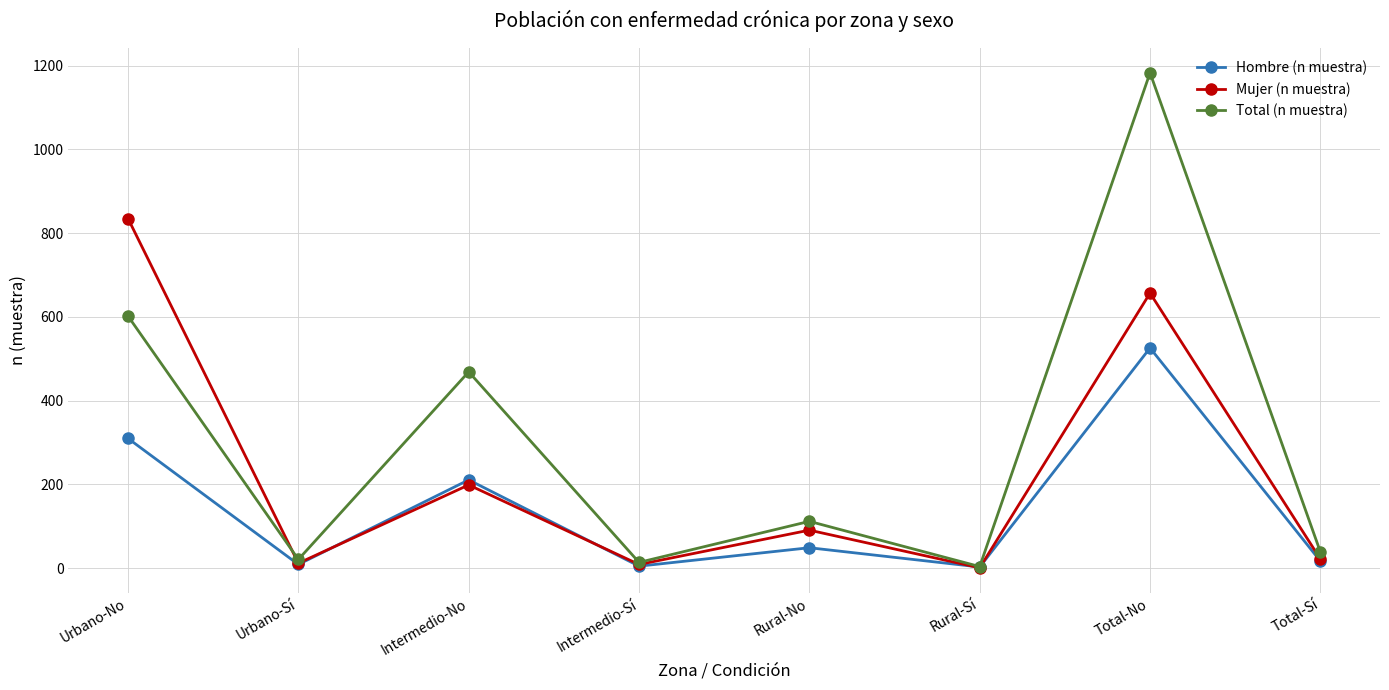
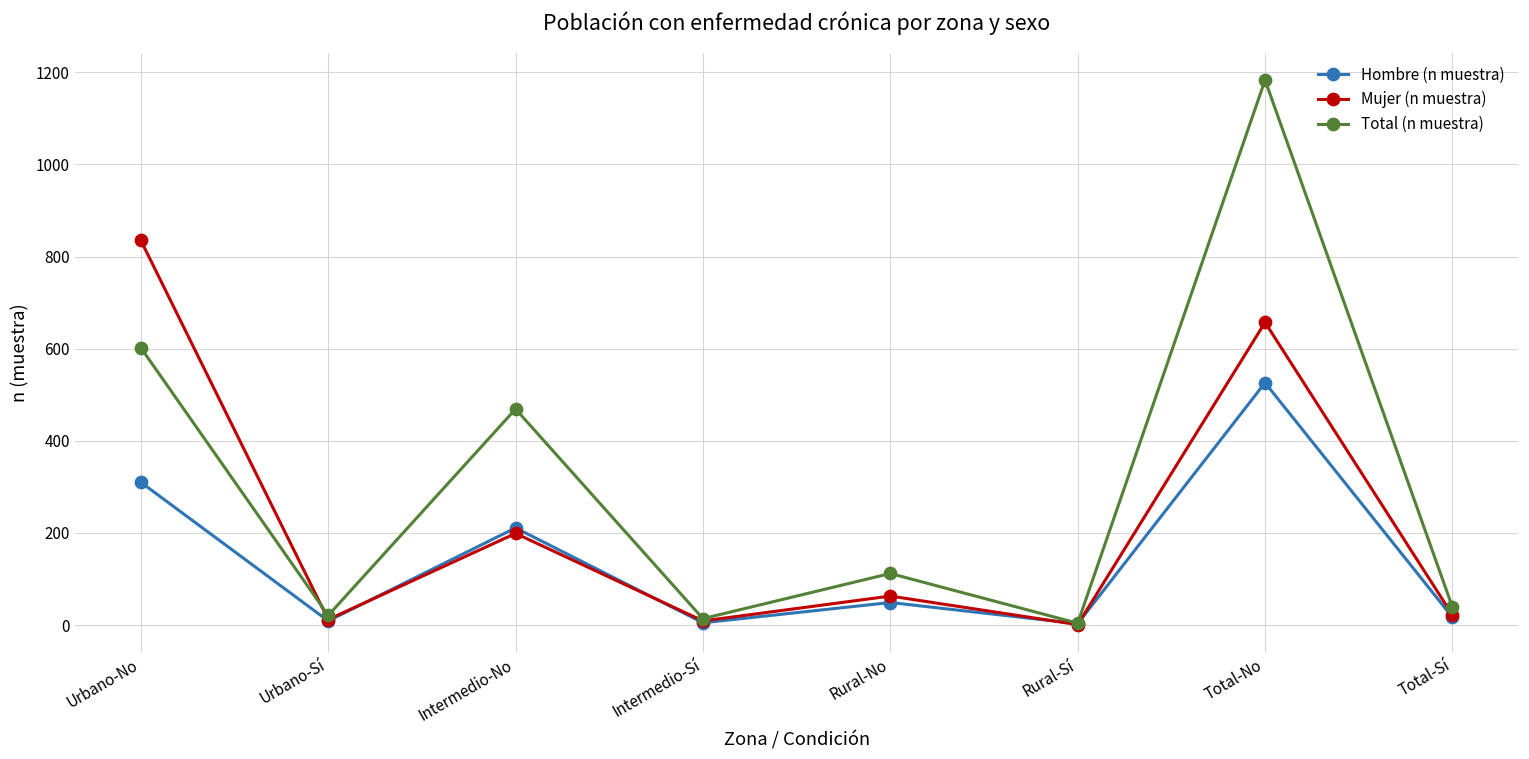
  {
    "Hombre (n muestra)": {
      "Urbano-No": 310,
      "Intermedio-No": 210,
      "Rural-No": 50,
      "Total-No": 530
    },
    "Mujer (n muestra)": {
      "Urbano-No": 840,
      "Intermedio-No": 200,
-     "Rural-No": 90,
+     "Rural-No": 60,
      "Total-No": 660
    },
    "Total (n muestra)": {
      "Urbano-No": 600,
      "Urbano-Sí": 20,
      "Intermedio-No": 470,
      "Rural-No": 110,
      "Total-No": 1180,
      "Total-Sí": 40
    }
  }
